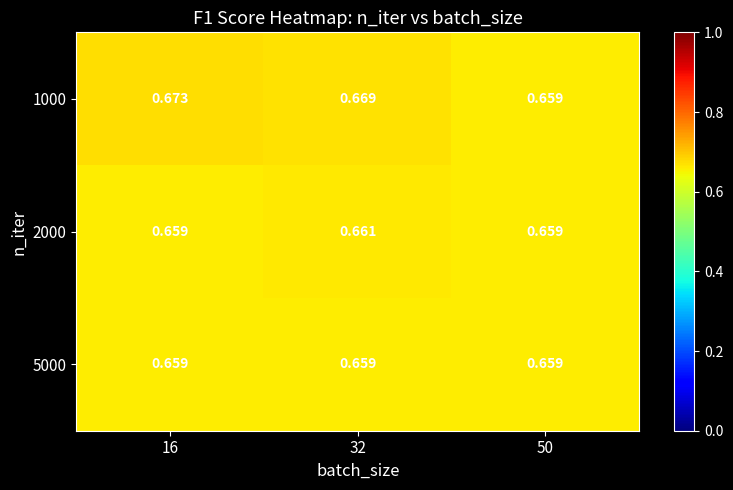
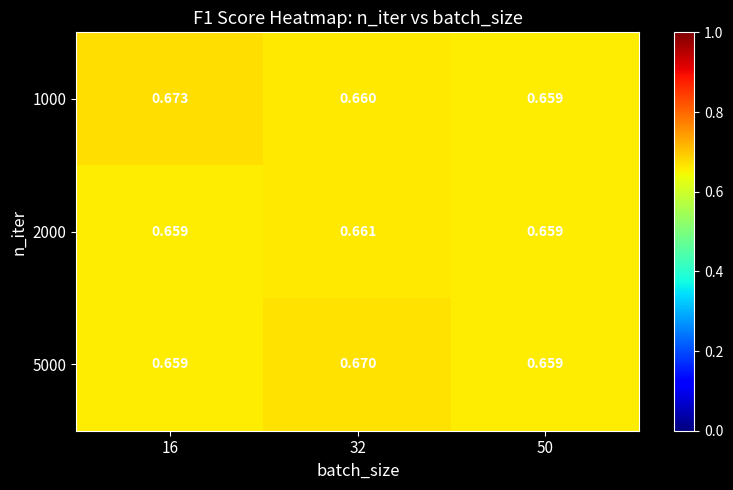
  {
    "1000": {
      "16": 0.673,
-     "32": 0.669,
+     "32": 0.660,
      "50": 0.659
    },
    "2000": {
      "16": 0.659,
      "32": 0.661,
      "50": 0.659
    },
    "5000": {
      "16": 0.659,
-     "32": 0.659,
+     "32": 0.670,
      "50": 0.659
    }
  }
